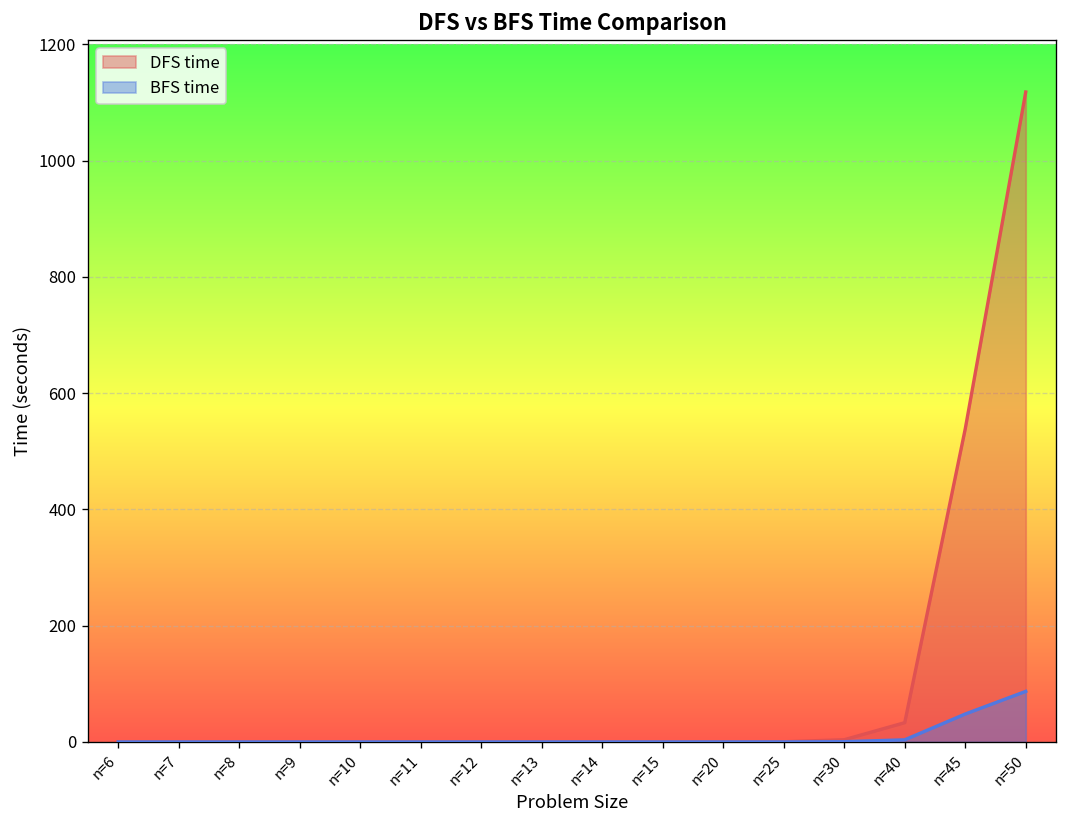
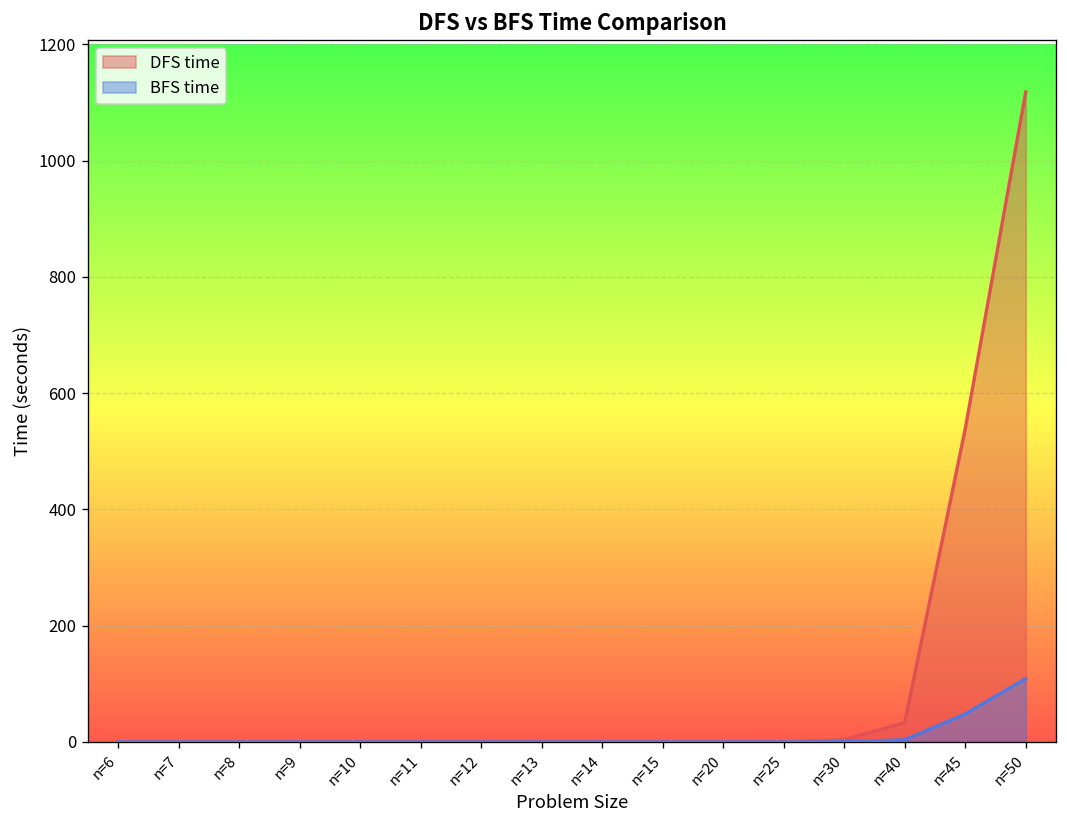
  {
    "DFS time": {
      "n=40": 30,
      "n=45": 540,
      "n=50": 1120
    },
    "BFS time": {
      "n=40": 0,
      "n=45": 50,
-     "n=50": 90
+     "n=50": 110
    }
  }
